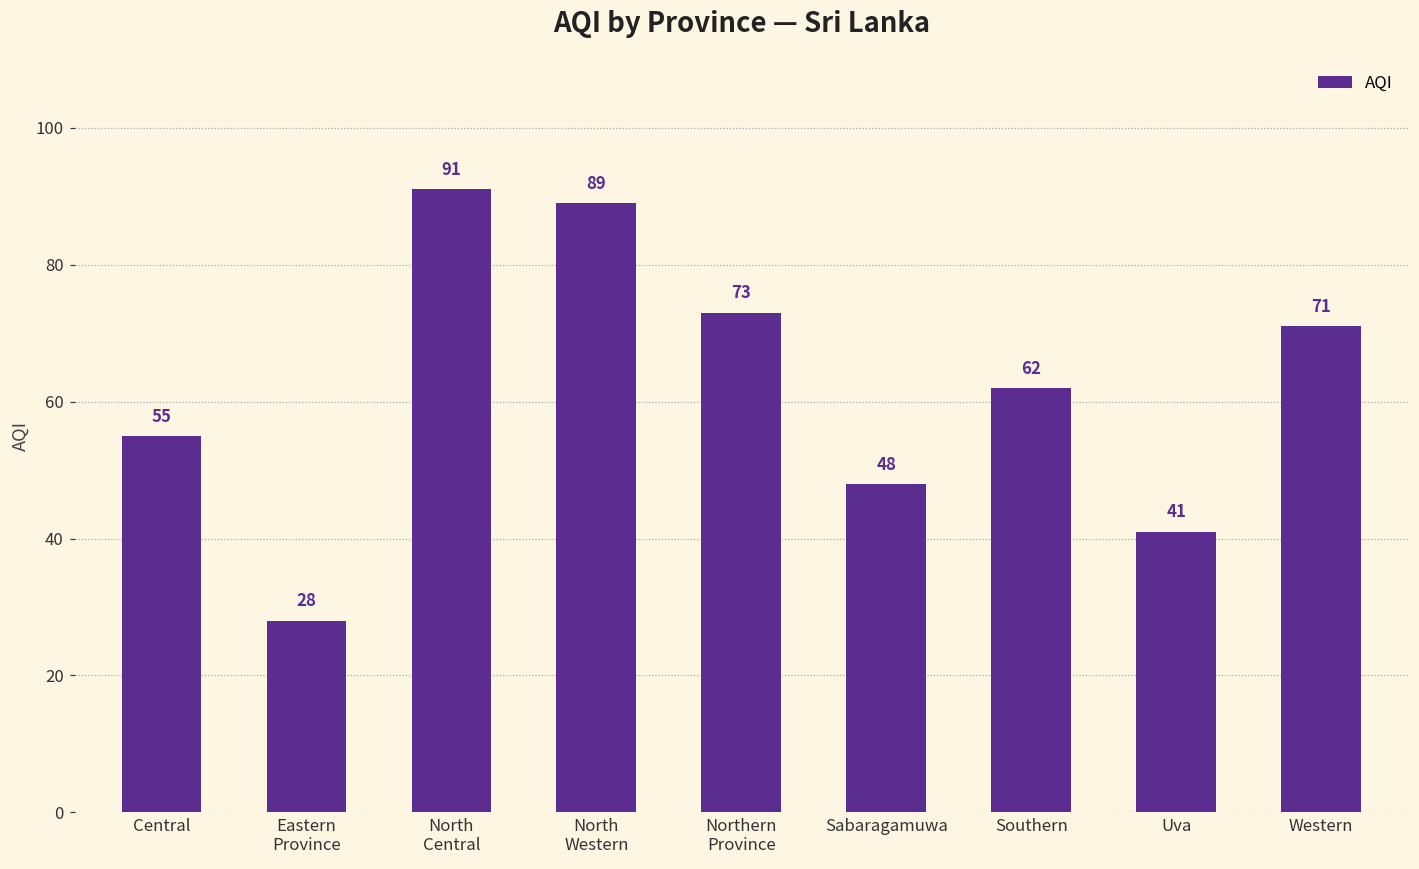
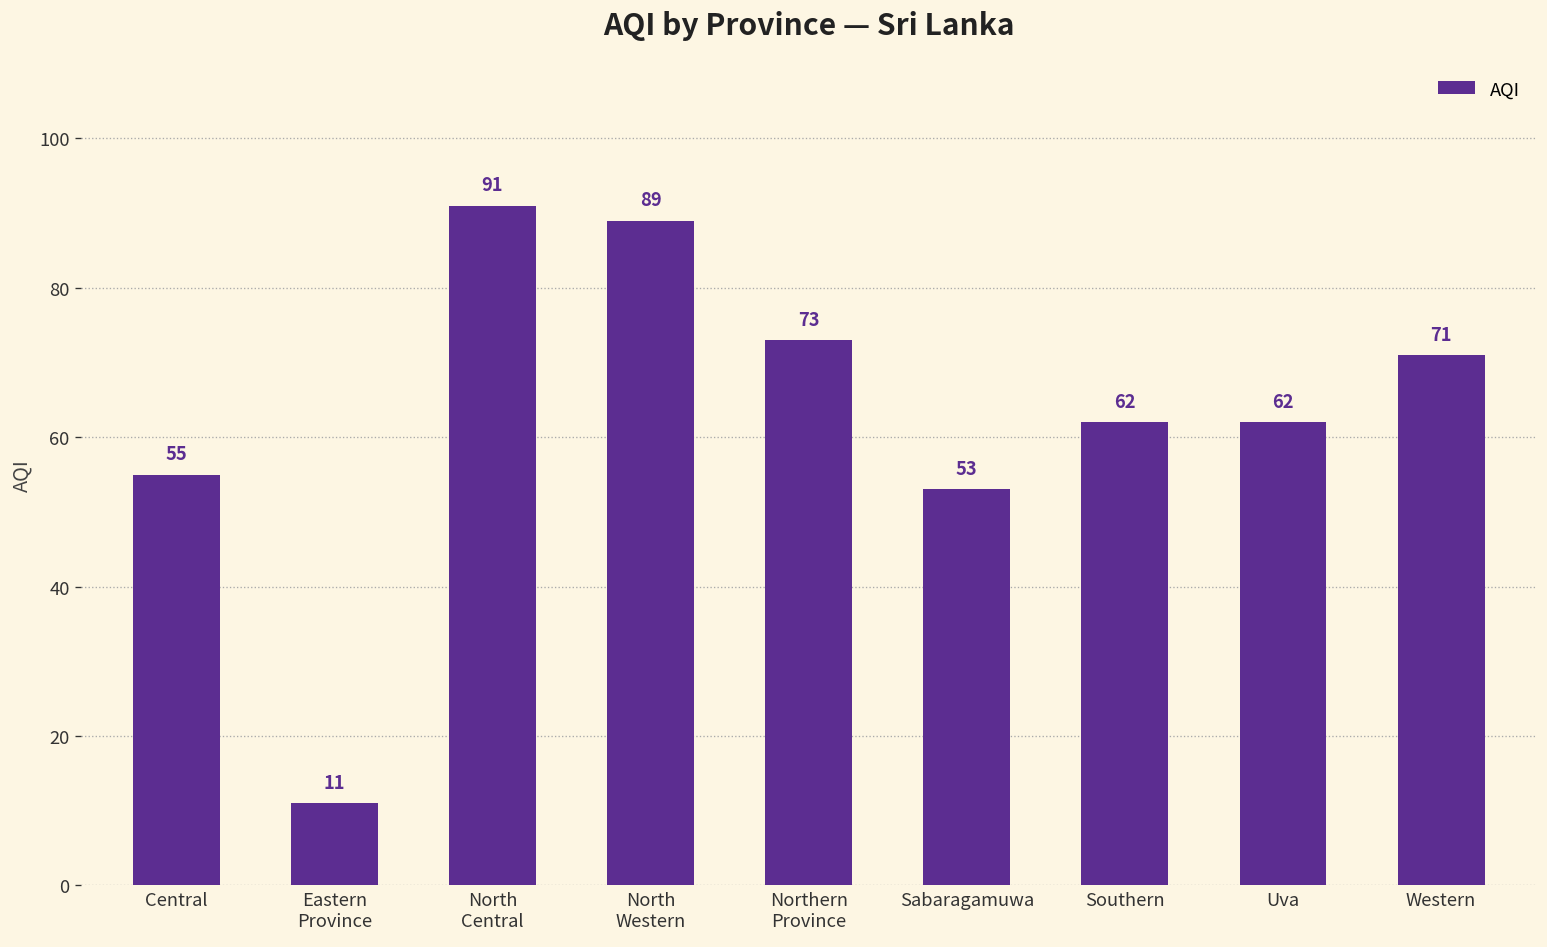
  {
    "Central": 55,
-   "Eastern Province": 28,
+   "Eastern Province": 11,
    "North Central": 91,
    "North Western": 89,
    "Northern Province": 73,
-   "Sabaragamuwa": 48,
+   "Sabaragamuwa": 53,
    "Southern": 62,
-   "Uva": 41,
+   "Uva": 62,
    "Western": 71
  }
